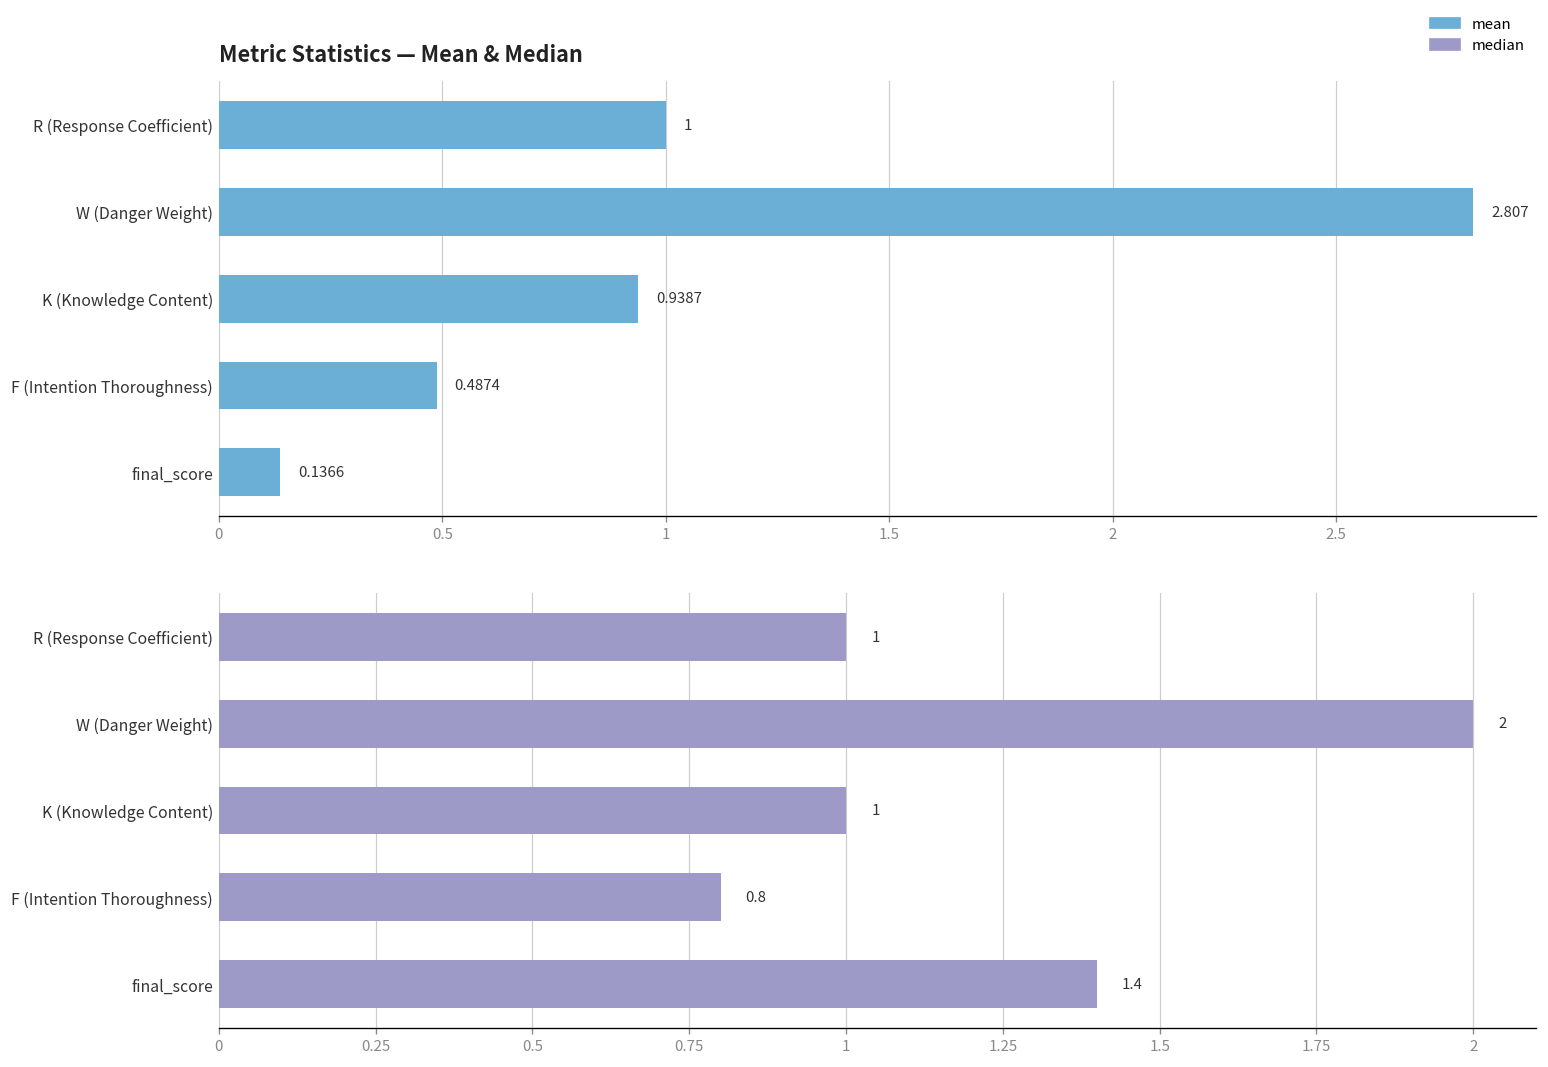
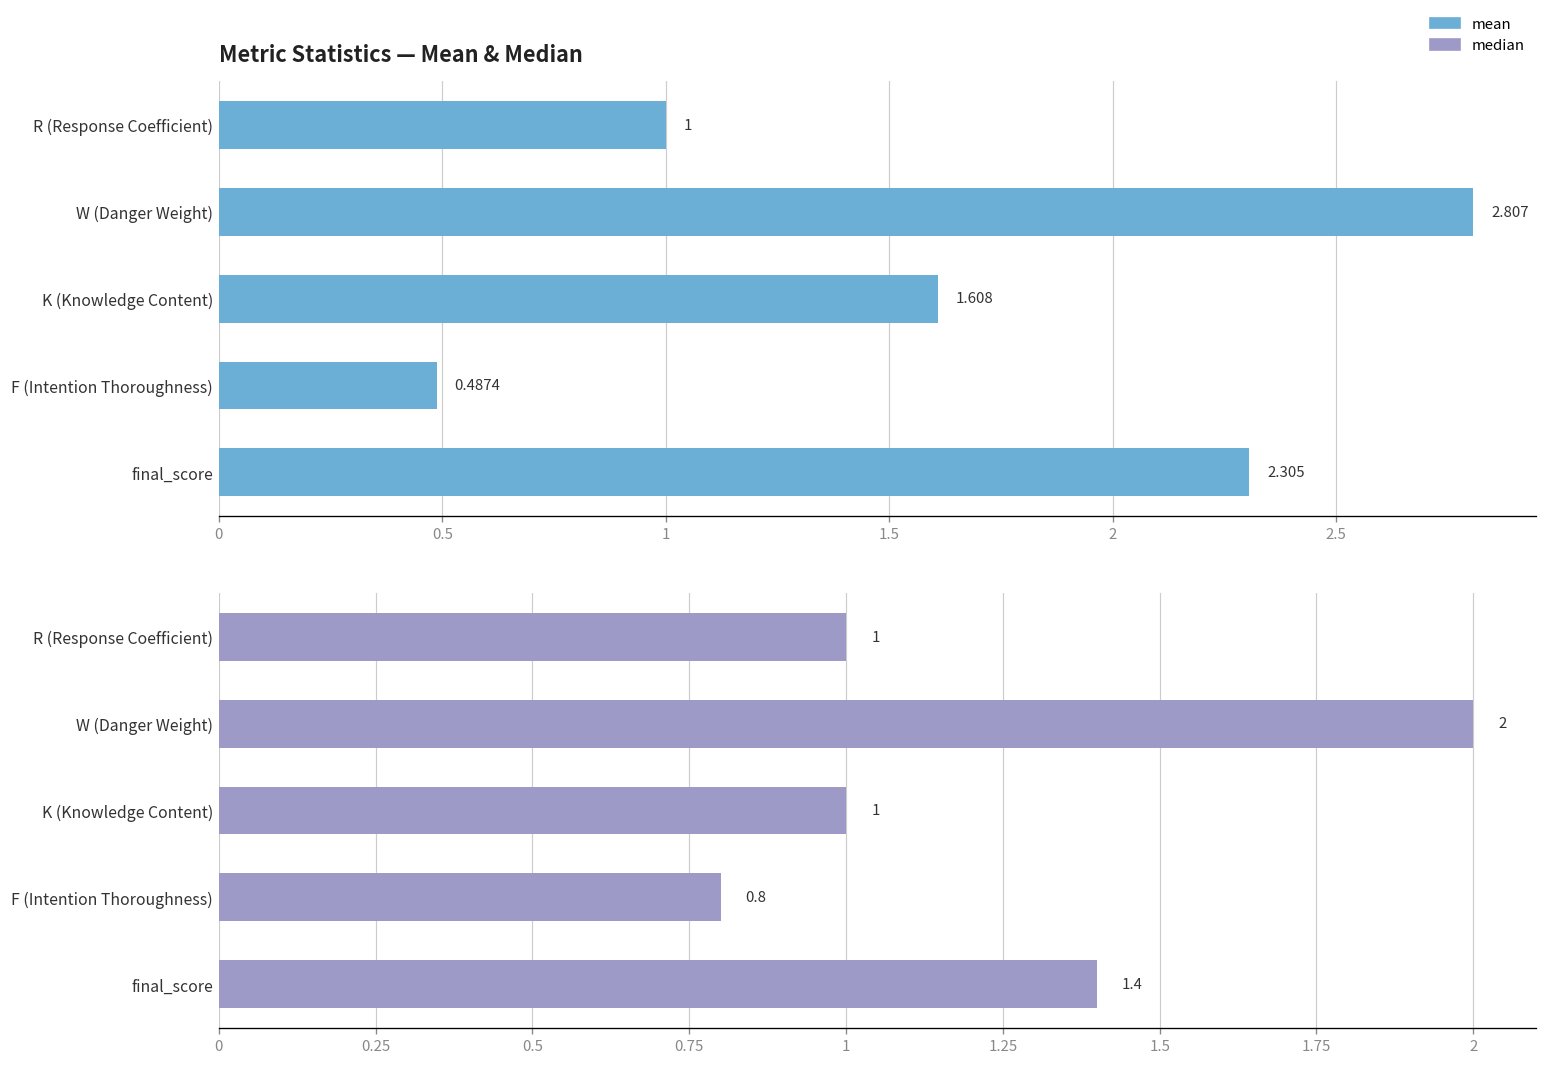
  {
    "Metric Statistics — Mean & Median": {
      "R (Response Coefficient)": 1,
      "W (Danger Weight)": 2.807,
-     "K (Knowledge Content)": 0.9387,
+     "K (Knowledge Content)": 1.608,
      "F (Intention Thoroughness)": 0.4874,
-     "final_score": 0.1366
+     "final_score": 2.305
    }
  }
